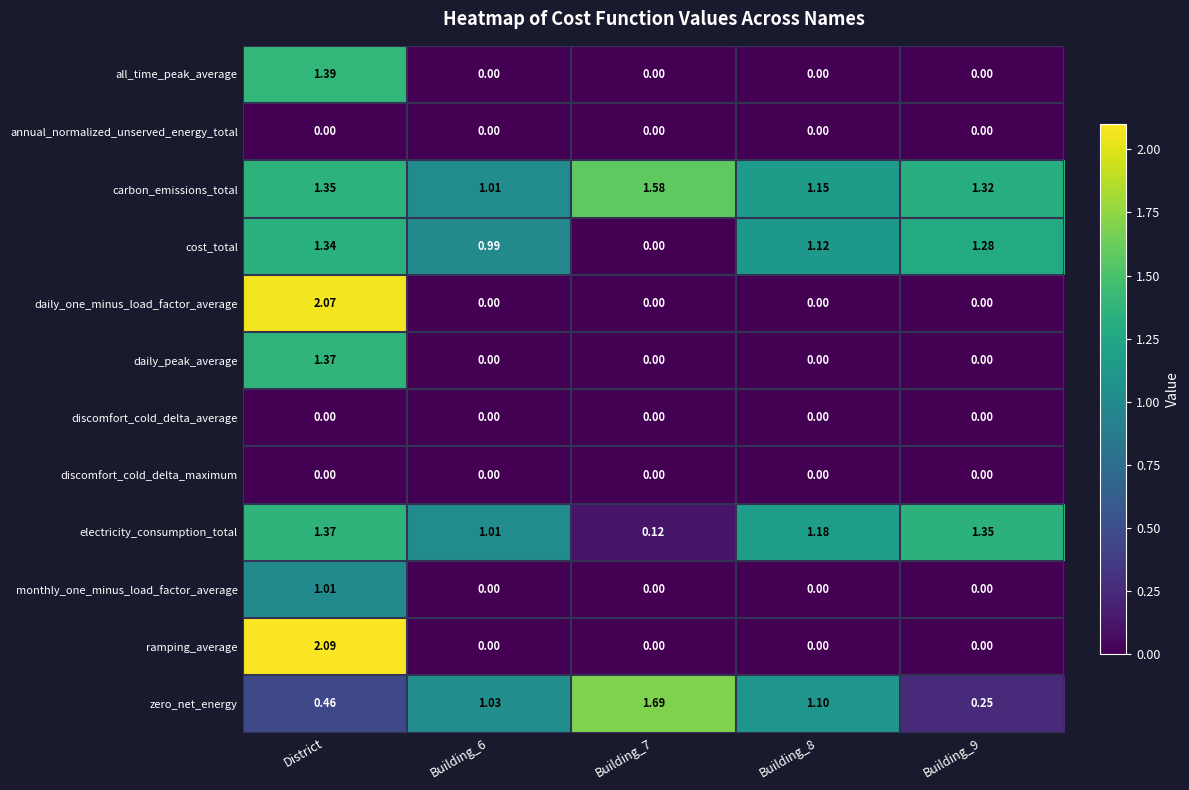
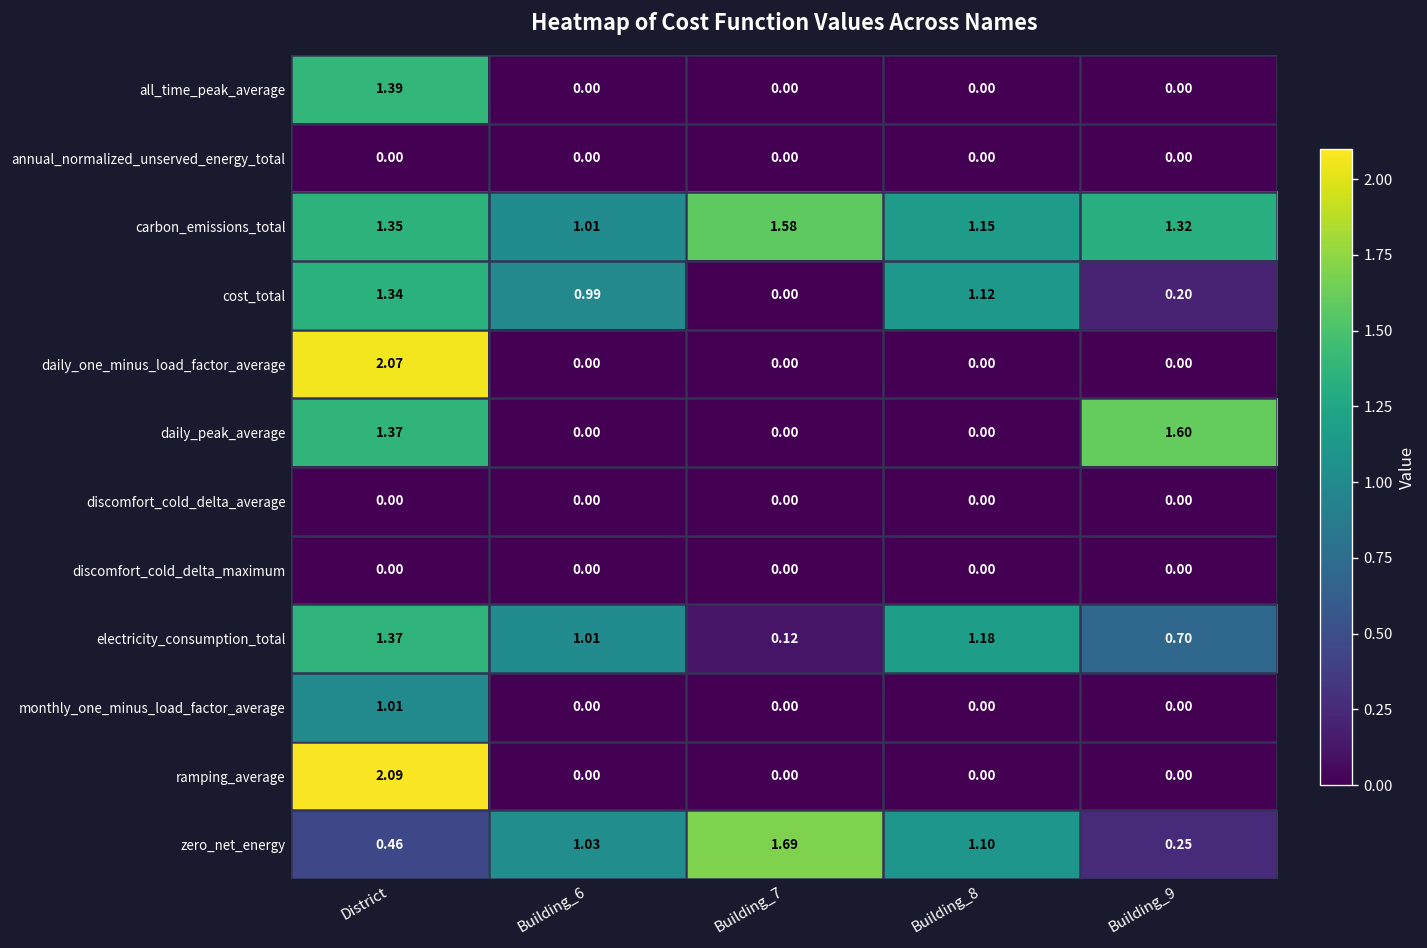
  {
    "all_time_peak_average": {
      "District": 1.39,
      "Building_6": 0.00,
      "Building_7": 0.00,
      "Building_8": 0.00,
      "Building_9": 0.00
    },
    "annual_normalized_unserved_energy_total": {
      "District": 0.00,
      "Building_6": 0.00,
      "Building_7": 0.00,
      "Building_8": 0.00,
      "Building_9": 0.00
    },
    "carbon_emissions_total": {
      "District": 1.35,
      "Building_6": 1.01,
      "Building_7": 1.58,
      "Building_8": 1.15,
      "Building_9": 1.32
    },
    "cost_total": {
      "District": 1.34,
      "Building_6": 0.99,
      "Building_7": 0.00,
      "Building_8": 1.12,
-     "Building_9": 1.28
+     "Building_9": 0.20
    },
    "daily_one_minus_load_factor_average": {
      "District": 2.07,
      "Building_6": 0.00,
      "Building_7": 0.00,
      "Building_8": 0.00,
      "Building_9": 0.00
    },
    "daily_peak_average": {
      "District": 1.37,
      "Building_6": 0.00,
      "Building_7": 0.00,
      "Building_8": 0.00,
-     "Building_9": 0.00
+     "Building_9": 1.60
    },
    "discomfort_cold_delta_average": {
      "District": 0.00,
      "Building_6": 0.00,
      "Building_7": 0.00,
      "Building_8": 0.00,
      "Building_9": 0.00
    },
    "discomfort_cold_delta_maximum": {
      "District": 0.00,
      "Building_6": 0.00,
      "Building_7": 0.00,
      "Building_8": 0.00,
      "Building_9": 0.00
    },
    "electricity_consumption_total": {
      "District": 1.37,
      "Building_6": 1.01,
      "Building_7": 0.12,
      "Building_8": 1.18,
-     "Building_9": 1.35
+     "Building_9": 0.70
    },
    "monthly_one_minus_load_factor_average": {
      "District": 1.01,
      "Building_6": 0.00,
      "Building_7": 0.00,
      "Building_8": 0.00,
      "Building_9": 0.00
    },
    "ramping_average": {
      "District": 2.09,
      "Building_6": 0.00,
      "Building_7": 0.00,
      "Building_8": 0.00,
      "Building_9": 0.00
    },
    "zero_net_energy": {
      "District": 0.46,
      "Building_6": 1.03,
      "Building_7": 1.69,
      "Building_8": 1.10,
      "Building_9": 0.25
    }
  }
